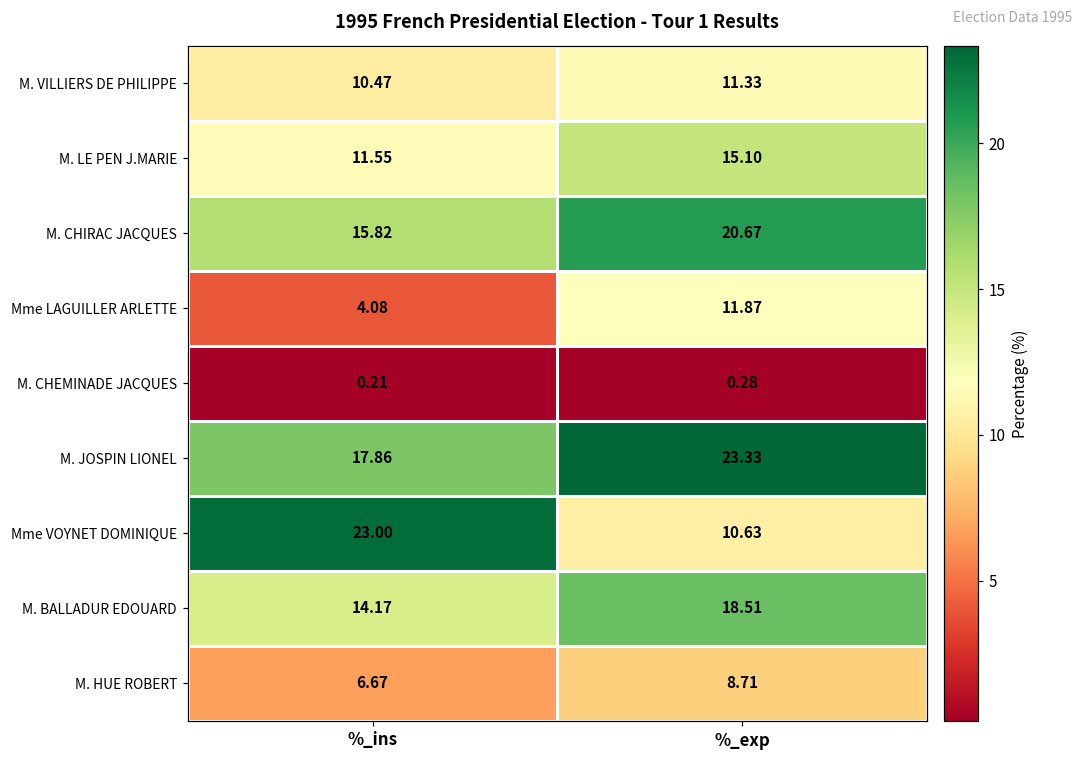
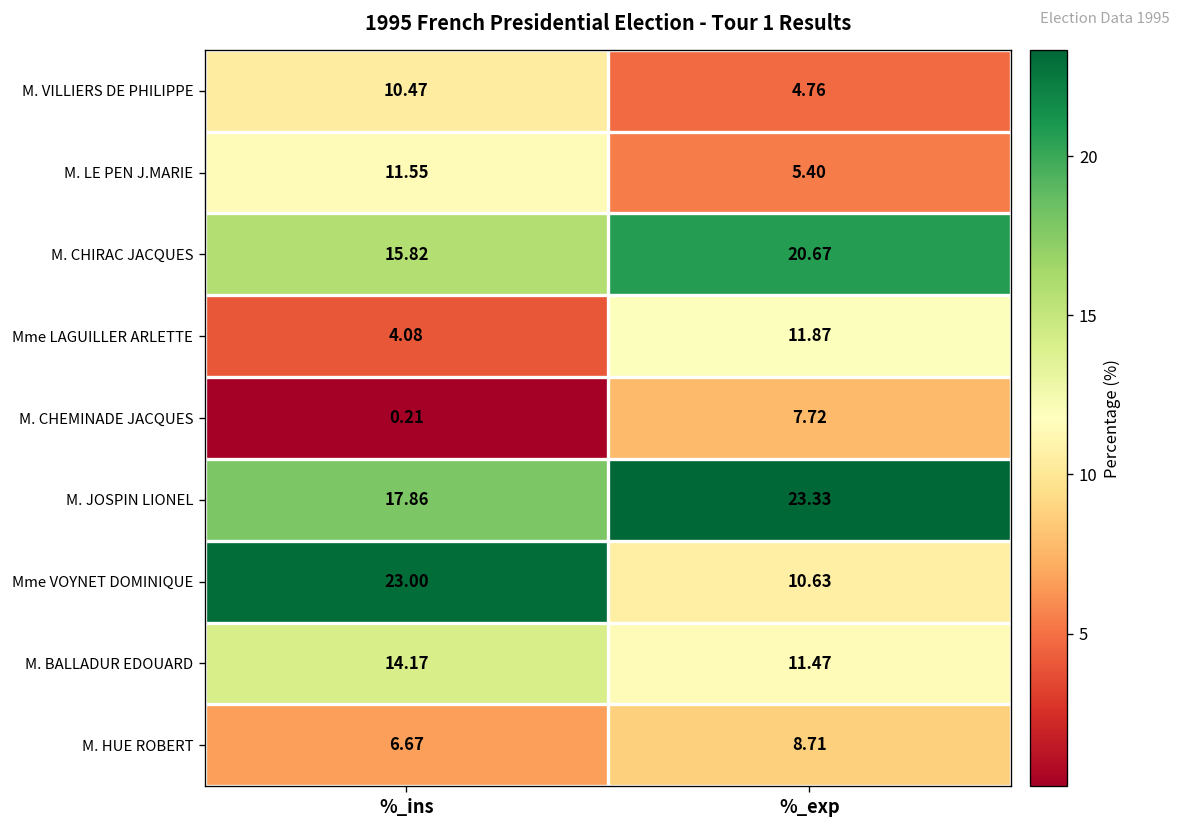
  {
    "M. VILLIERS DE PHILIPPE": {
      "%_ins": 10.47,
-     "%_exp": 11.33
+     "%_exp": 4.76
    },
    "M. LE PEN J.MARIE": {
      "%_ins": 11.55,
-     "%_exp": 15.10
+     "%_exp": 5.40
    },
    "M. CHIRAC JACQUES": {
      "%_ins": 15.82,
      "%_exp": 20.67
    },
    "Mme LAGUILLER ARLETTE": {
      "%_ins": 4.08,
      "%_exp": 11.87
    },
    "M. CHEMINADE JACQUES": {
      "%_ins": 0.21,
-     "%_exp": 0.28
+     "%_exp": 7.72
    },
    "M. JOSPIN LIONEL": {
      "%_ins": 17.86,
      "%_exp": 23.33
    },
    "Mme VOYNET DOMINIQUE": {
      "%_ins": 23.00,
      "%_exp": 10.63
    },
    "M. BALLADUR EDOUARD": {
      "%_ins": 14.17,
-     "%_exp": 18.51
+     "%_exp": 11.47
    },
    "M. HUE ROBERT": {
      "%_ins": 6.67,
      "%_exp": 8.71
    }
  }
